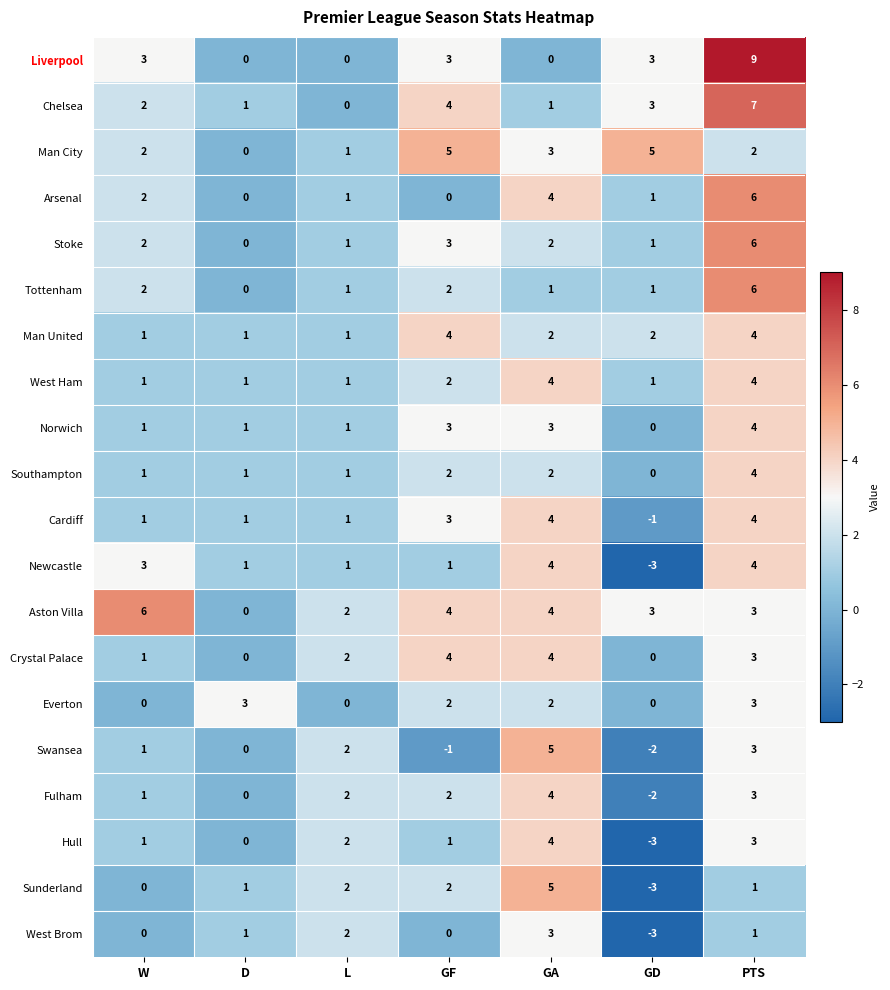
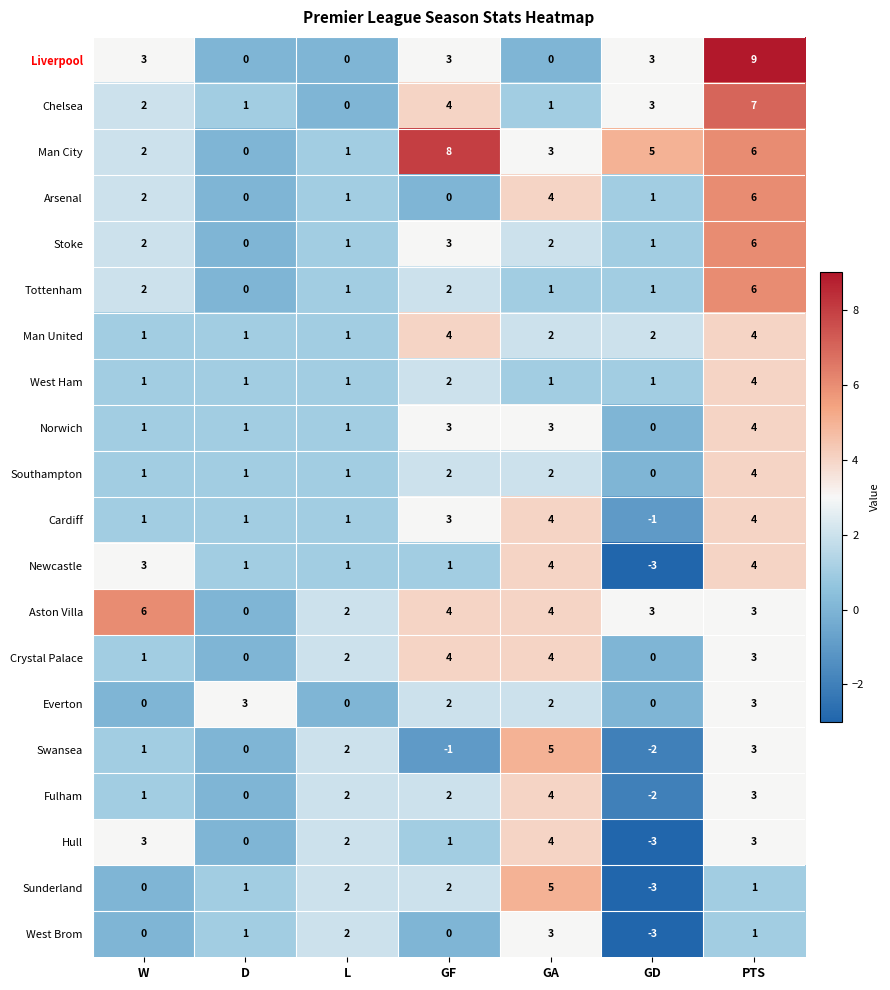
  {
    "Liverpool": {
      "W": 3,
      "D": 0,
      "L": 0,
      "GF": 3,
      "GA": 0,
      "GD": 3,
      "PTS": 9
    },
    "Chelsea": {
      "W": 2,
      "D": 1,
      "L": 0,
      "GF": 4,
      "GA": 1,
      "GD": 3,
      "PTS": 7
    },
    "Man City": {
      "W": 2,
      "D": 0,
      "L": 1,
-     "GF": 5,
+     "GF": 8,
      "GA": 3,
      "GD": 5,
-     "PTS": 2
+     "PTS": 6
    },
    "Arsenal": {
      "W": 2,
      "D": 0,
      "L": 1,
      "GF": 0,
      "GA": 4,
      "GD": 1,
      "PTS": 6
    },
    "Stoke": {
      "W": 2,
      "D": 0,
      "L": 1,
      "GF": 3,
      "GA": 2,
      "GD": 1,
      "PTS": 6
    },
    "Tottenham": {
      "W": 2,
      "D": 0,
      "L": 1,
      "GF": 2,
      "GA": 1,
      "GD": 1,
      "PTS": 6
    },
    "Man United": {
      "W": 1,
      "D": 1,
      "L": 1,
      "GF": 4,
      "GA": 2,
      "GD": 2,
      "PTS": 4
    },
    "West Ham": {
      "W": 1,
      "D": 1,
      "L": 1,
      "GF": 2,
-     "GA": 4,
+     "GA": 1,
      "GD": 1,
      "PTS": 4
    },
    "Norwich": {
      "W": 1,
      "D": 1,
      "L": 1,
      "GF": 3,
      "GA": 3,
      "GD": 0,
      "PTS": 4
    },
    "Southampton": {
      "W": 1,
      "D": 1,
      "L": 1,
      "GF": 2,
      "GA": 2,
      "GD": 0,
      "PTS": 4
    },
    "Cardiff": {
      "W": 1,
      "D": 1,
      "L": 1,
      "GF": 3,
      "GA": 4,
      "GD": -1,
      "PTS": 4
    },
    "Newcastle": {
      "W": 3,
      "D": 1,
      "L": 1,
      "GF": 1,
      "GA": 4,
      "GD": -3,
      "PTS": 4
    },
    "Aston Villa": {
      "W": 6,
      "D": 0,
      "L": 2,
      "GF": 4,
      "GA": 4,
      "GD": 3,
      "PTS": 3
    },
    "Crystal Palace": {
      "W": 1,
      "D": 0,
      "L": 2,
      "GF": 4,
      "GA": 4,
      "GD": 0,
      "PTS": 3
    },
    "Everton": {
      "W": 0,
      "D": 3,
      "L": 0,
      "GF": 2,
      "GA": 2,
      "GD": 0,
      "PTS": 3
    },
    "Swansea": {
      "W": 1,
      "D": 0,
      "L": 2,
      "GF": -1,
      "GA": 5,
      "GD": -2,
      "PTS": 3
    },
    "Fulham": {
      "W": 1,
      "D": 0,
      "L": 2,
      "GF": 2,
      "GA": 4,
      "GD": -2,
      "PTS": 3
    },
    "Hull": {
-     "W": 1,
+     "W": 3,
      "D": 0,
      "L": 2,
      "GF": 1,
      "GA": 4,
      "GD": -3,
      "PTS": 3
    },
    "Sunderland": {
      "W": 0,
      "D": 1,
      "L": 2,
      "GF": 2,
      "GA": 5,
      "GD": -3,
      "PTS": 1
    },
    "West Brom": {
      "W": 0,
      "D": 1,
      "L": 2,
      "GF": 0,
      "GA": 3,
      "GD": -3,
      "PTS": 1
    }
  }
